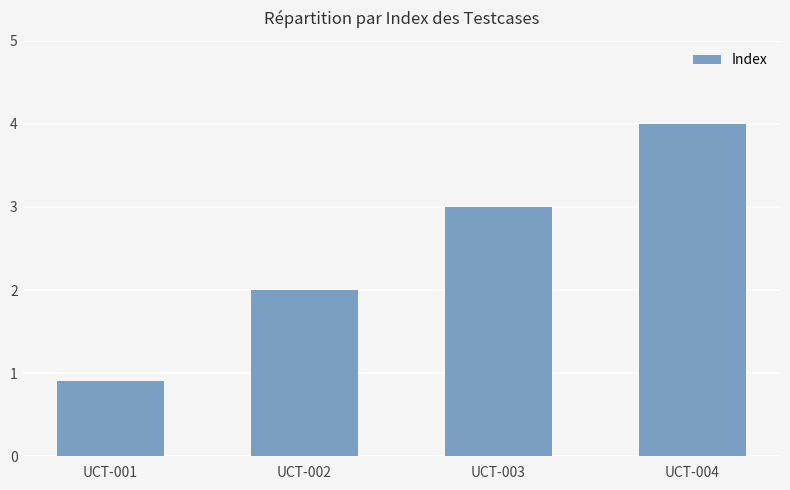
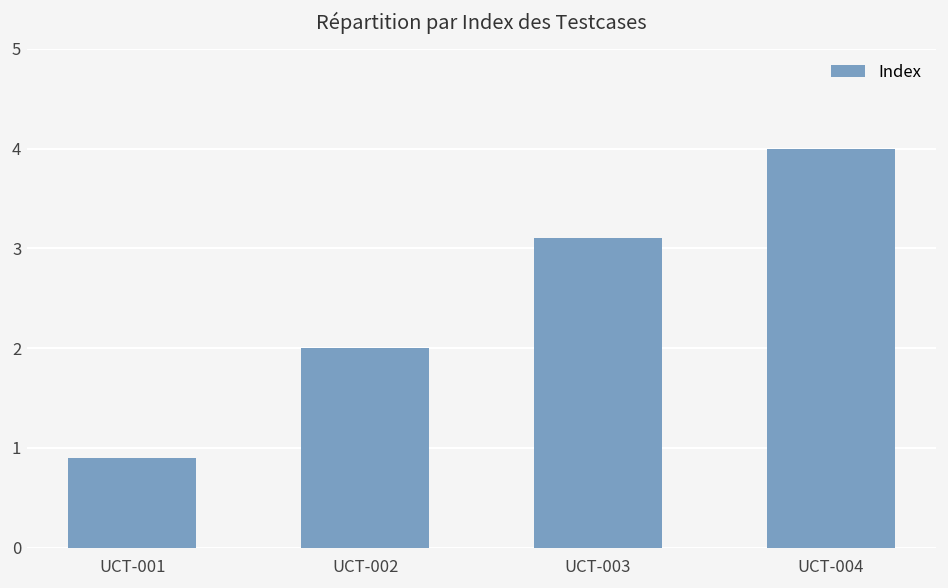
  {
    "UCT-001": 0.9,
    "UCT-002": 2.0,
-   "UCT-003": 3.0,
+   "UCT-003": 3.1,
    "UCT-004": 4.0
  }
